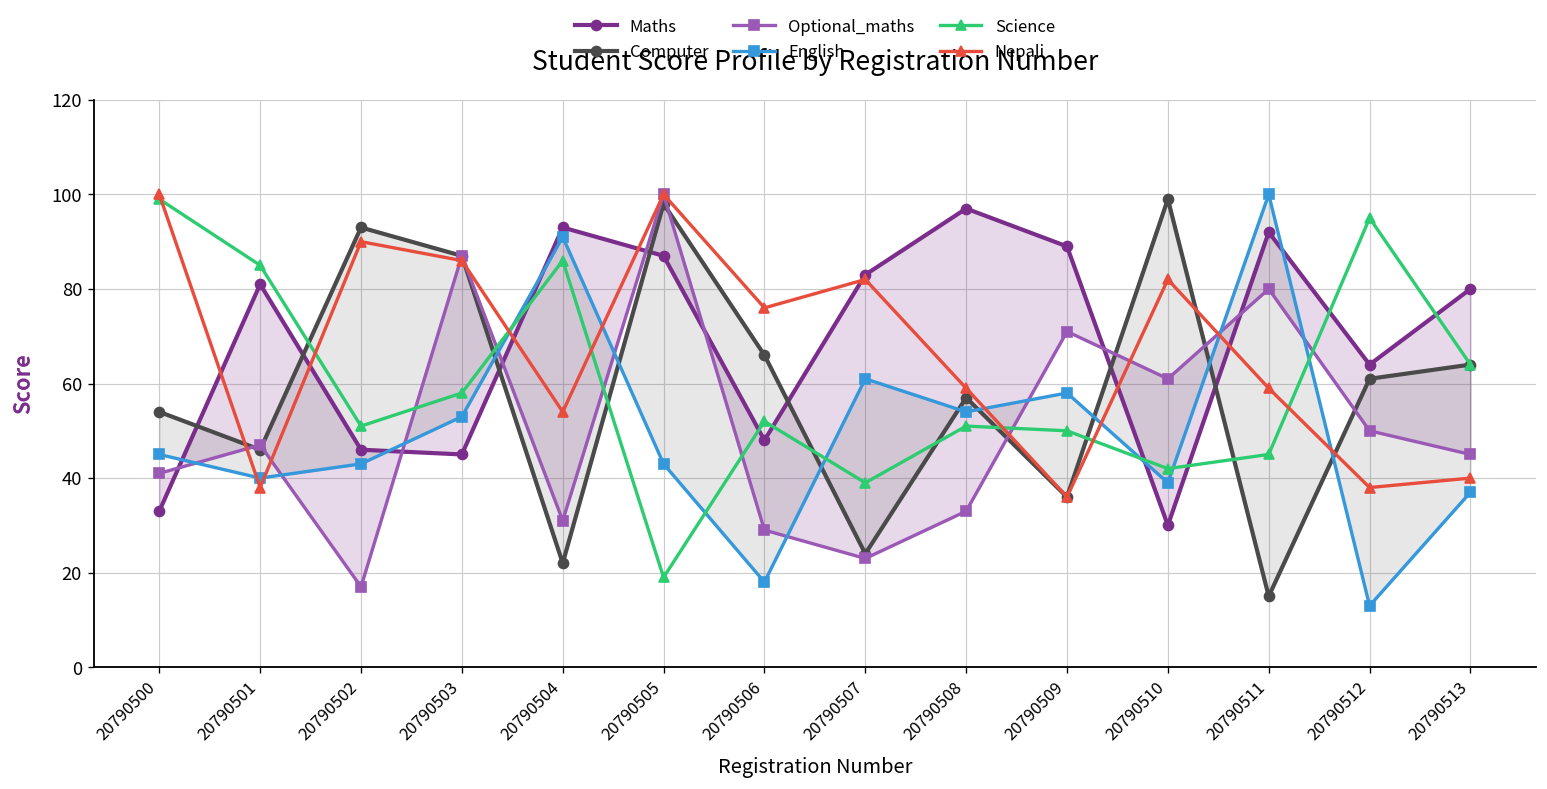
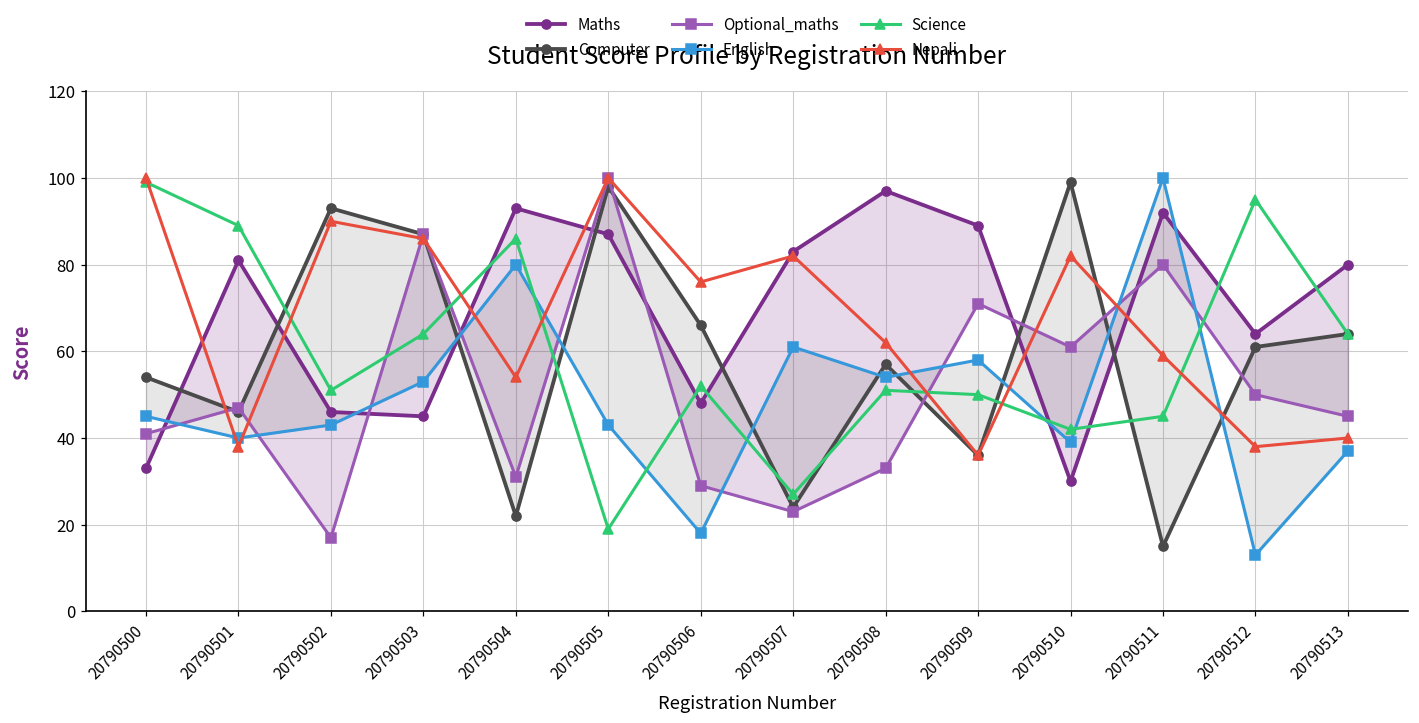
  {
    "Optional_maths": {
      "20790501": 47,
      "20790502": 17,
      "20790504": 31,
      "20790506": 29,
      "20790507": 23,
      "20790508": 33,
      "20790509": 71,
      "20790511": 80,
      "20790512": 50,
      "20790513": 45
    },
    "English": {
      "20790500": 45,
      "20790501": 40,
      "20790502": 43,
      "20790503": 53,
-     "20790504": 91,
+     "20790504": 80,
      "20790505": 43,
      "20790506": 18,
      "20790508": 54,
      "20790510": 39,
      "20790512": 13,
      "20790513": 37
    },
    "Science": {
      "20790500": 99,
-     "20790501": 85,
+     "20790501": 89,
      "20790502": 51,
-     "20790503": 58,
+     "20790503": 64,
      "20790504": 86,
      "20790505": 19,
      "20790506": 52,
-     "20790507": 39,
+     "20790507": 27,
      "20790508": 51,
      "20790509": 50,
      "20790510": 42,
      "20790511": 45,
      "20790512": 95
    },
    "Nepali": {
      "20790500": 100,
      "20790501": 38,
      "20790502": 90,
      "20790503": 86,
      "20790504": 54,
      "20790506": 76,
      "20790507": 82,
-     "20790508": 59,
+     "20790508": 62,
      "20790510": 82,
      "20790511": 59,
      "20790512": 38,
      "20790513": 40
    }
  }
